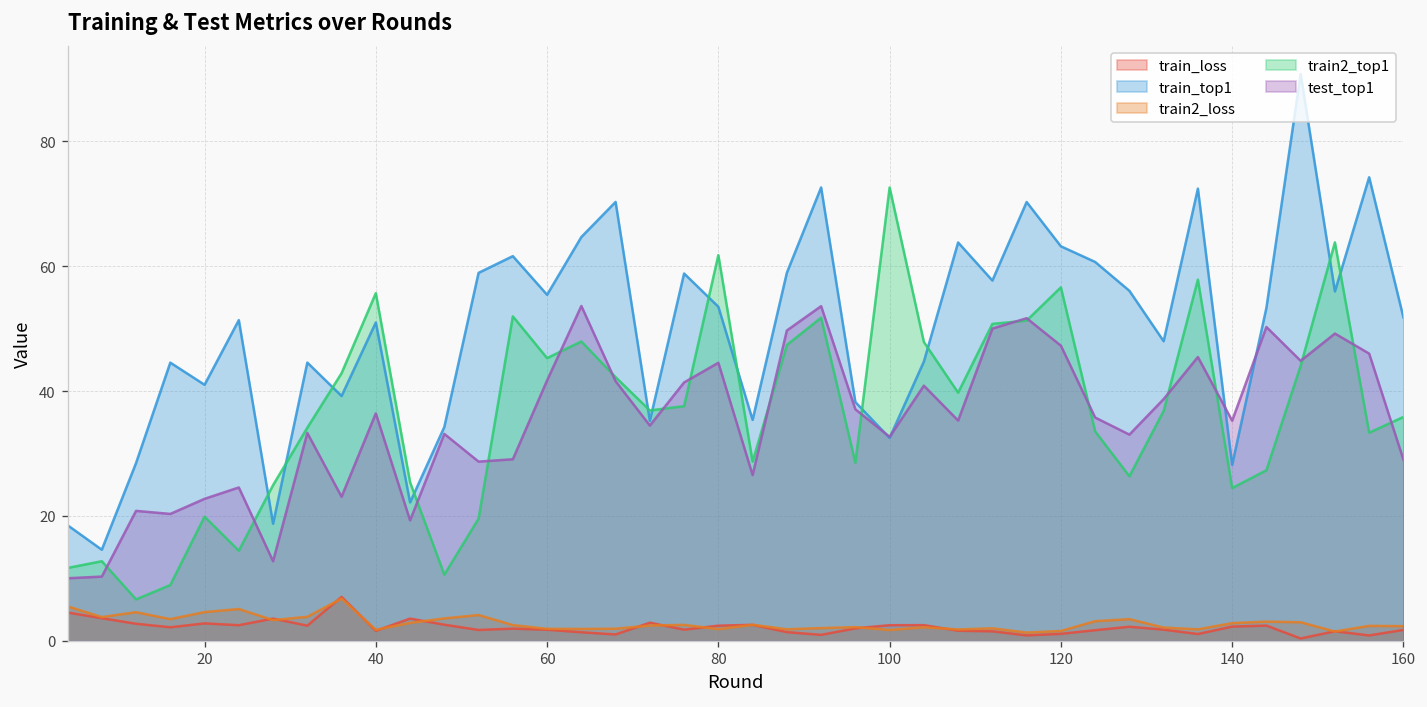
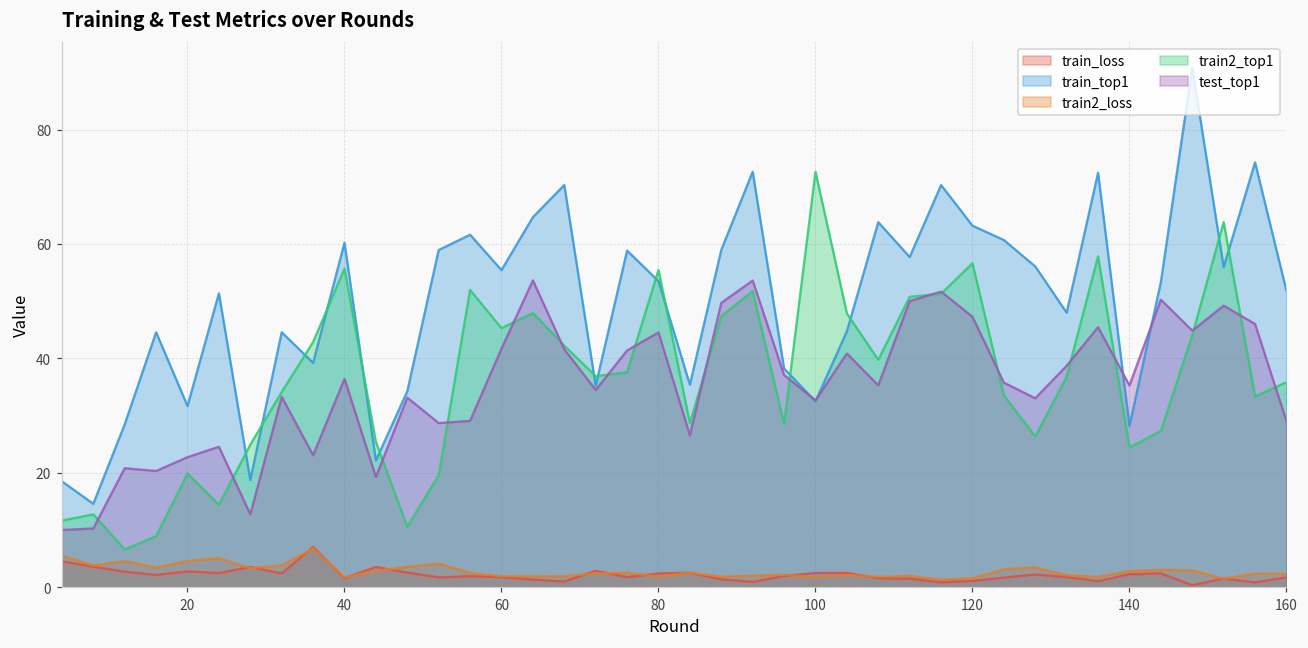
  {
    "train_top1": {
-     "20": 41,
-     "40": 51,
+     "20": 32,
+     "40": 60,
      "60": 55,
      "80": 53,
      "120": 63,
      "140": 28,
      "160": 52
    },
    "train2_top1": {
      "20": 20,
      "40": 56,
      "60": 45,
-     "80": 62,
+     "80": 55,
      "100": 73,
      "120": 57,
      "140": 24,
      "160": 36
    },
    "test_top1": {
      "20": 23,
      "40": 36,
      "60": 42,
      "80": 45,
      "120": 47,
      "140": 35,
      "160": 29
    }
  }
